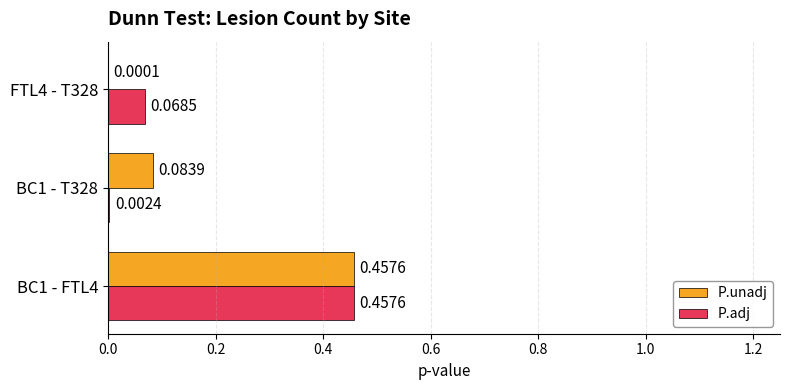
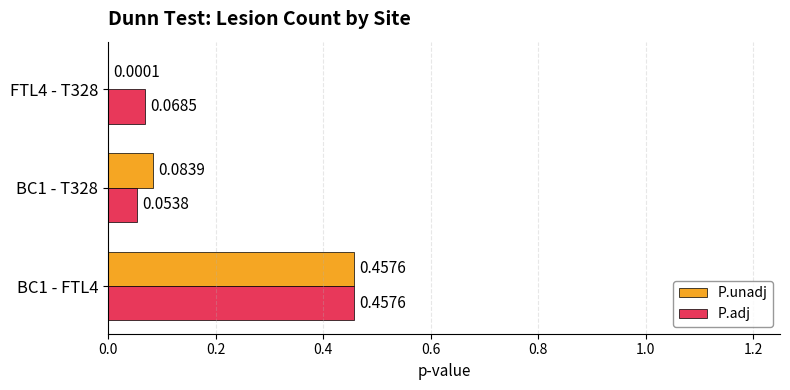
  {
    "P.unadj": {
      "FTL4 - T328": 0.0001,
      "BC1 - T328": 0.0839,
      "BC1 - FTL4": 0.4576
    },
    "P.adj": {
      "FTL4 - T328": 0.0685,
-     "BC1 - T328": 0.0024,
+     "BC1 - T328": 0.0538,
      "BC1 - FTL4": 0.4576
    }
  }
